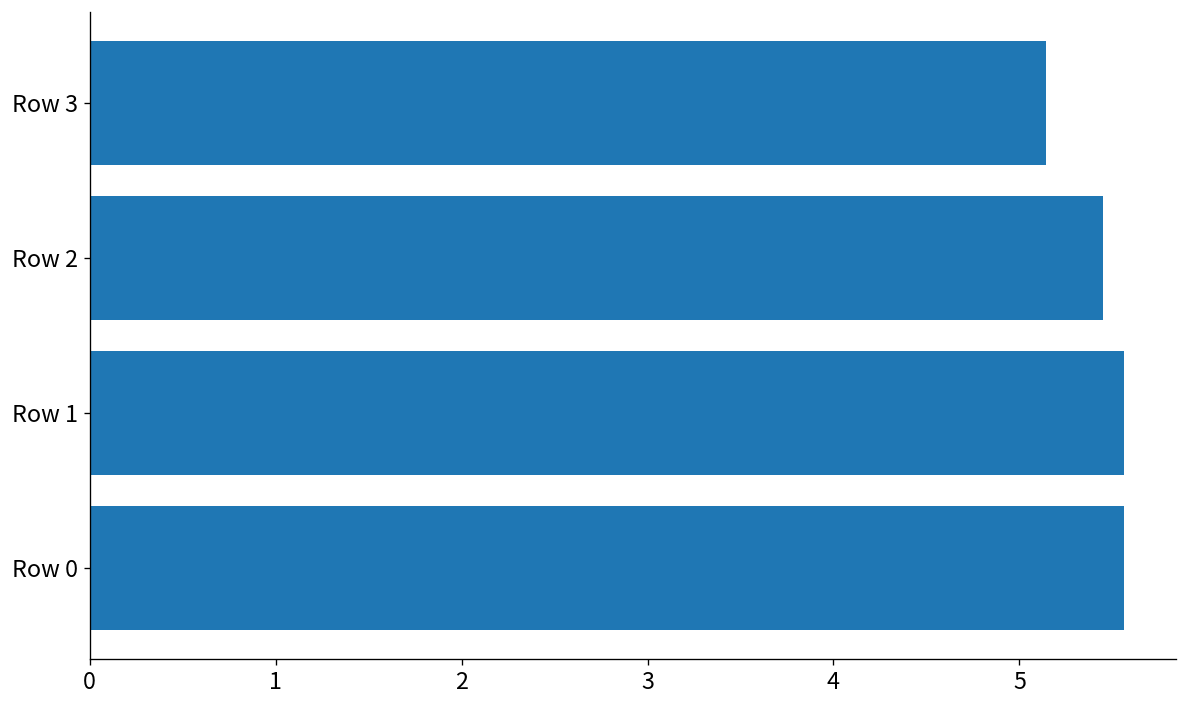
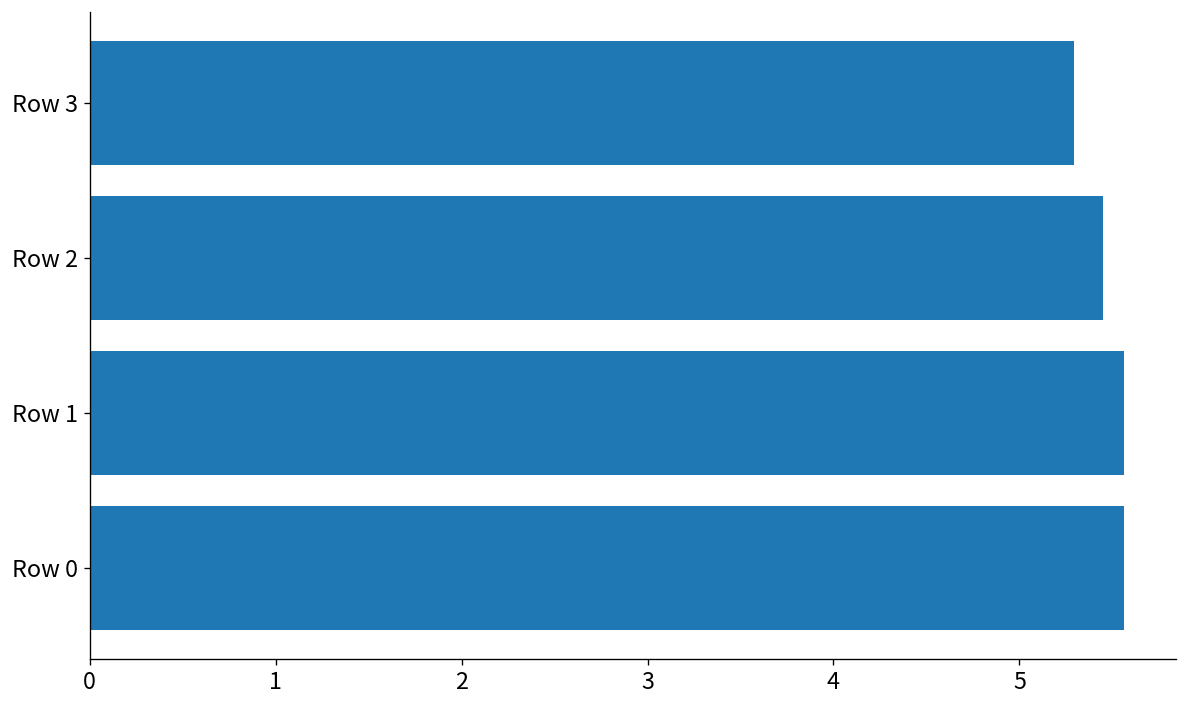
  {
-   "Row 3": 5.14,
+   "Row 3": 5.29,
    "Row 2": 5.45,
    "Row 1": 5.56,
    "Row 0": 5.56
  }
